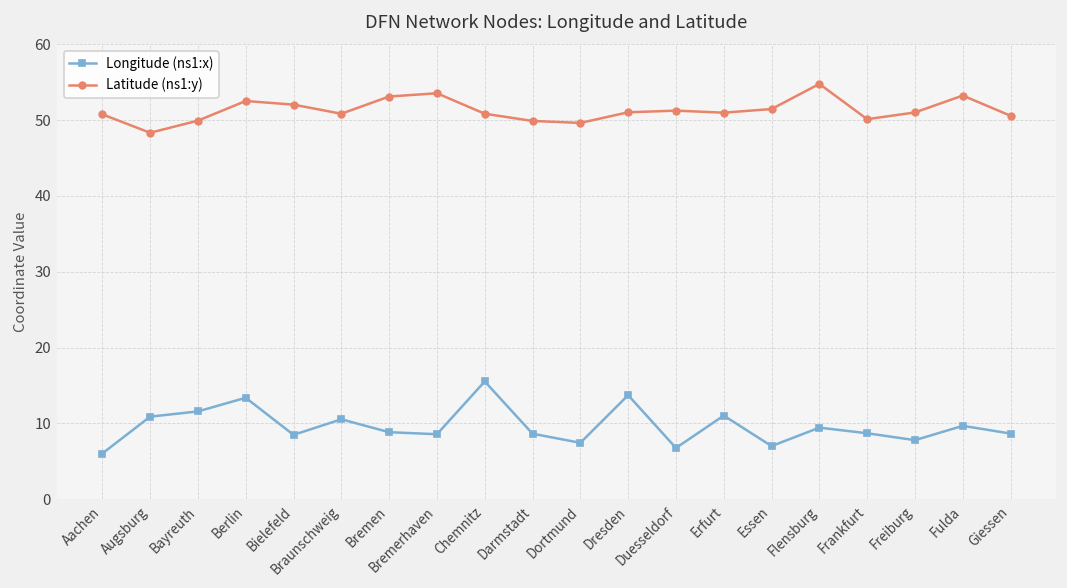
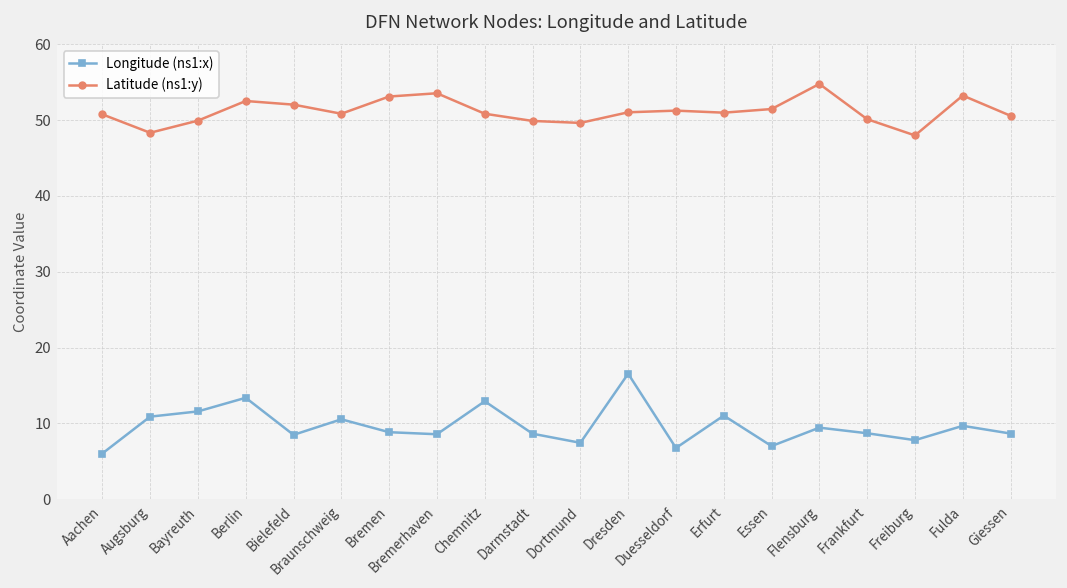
  {
    "Longitude (ns1:x)": {
      "Aachen": 6,
      "Augsburg": 11,
      "Bayreuth": 12,
      "Berlin": 13,
      "Bielefeld": 9,
      "Braunschweig": 11,
      "Bremen": 9,
      "Bremerhaven": 9,
-     "Chemnitz": 16,
+     "Chemnitz": 13,
      "Darmstadt": 9,
      "Dortmund": 7,
-     "Dresden": 14,
+     "Dresden": 17,
      "Duesseldorf": 7,
      "Erfurt": 11,
      "Essen": 7,
      "Flensburg": 9,
      "Frankfurt": 9,
      "Freiburg": 8,
      "Fulda": 10,
      "Giessen": 9
    },
    "Latitude (ns1:y)": {
      "Aachen": 51,
      "Augsburg": 48,
      "Bayreuth": 50,
      "Berlin": 53,
      "Bielefeld": 52,
      "Braunschweig": 51,
      "Bremen": 53,
      "Bremerhaven": 54,
      "Chemnitz": 51,
      "Darmstadt": 50,
      "Dortmund": 50,
      "Dresden": 51,
      "Duesseldorf": 51,
      "Erfurt": 51,
      "Essen": 51,
      "Flensburg": 55,
      "Frankfurt": 50,
-     "Freiburg": 51,
+     "Freiburg": 48,
      "Fulda": 53,
      "Giessen": 51
    }
  }
